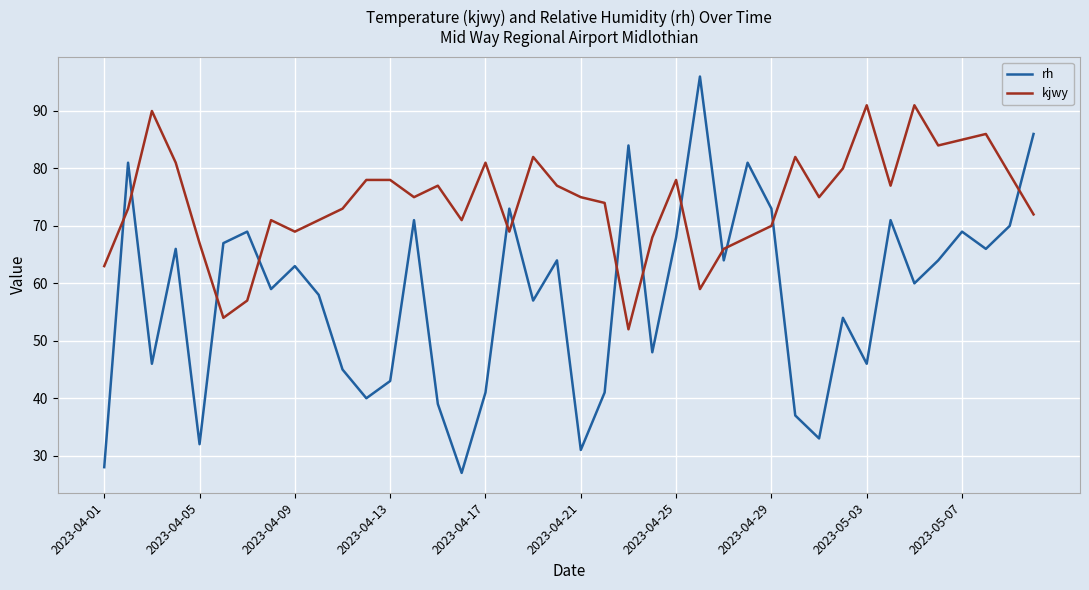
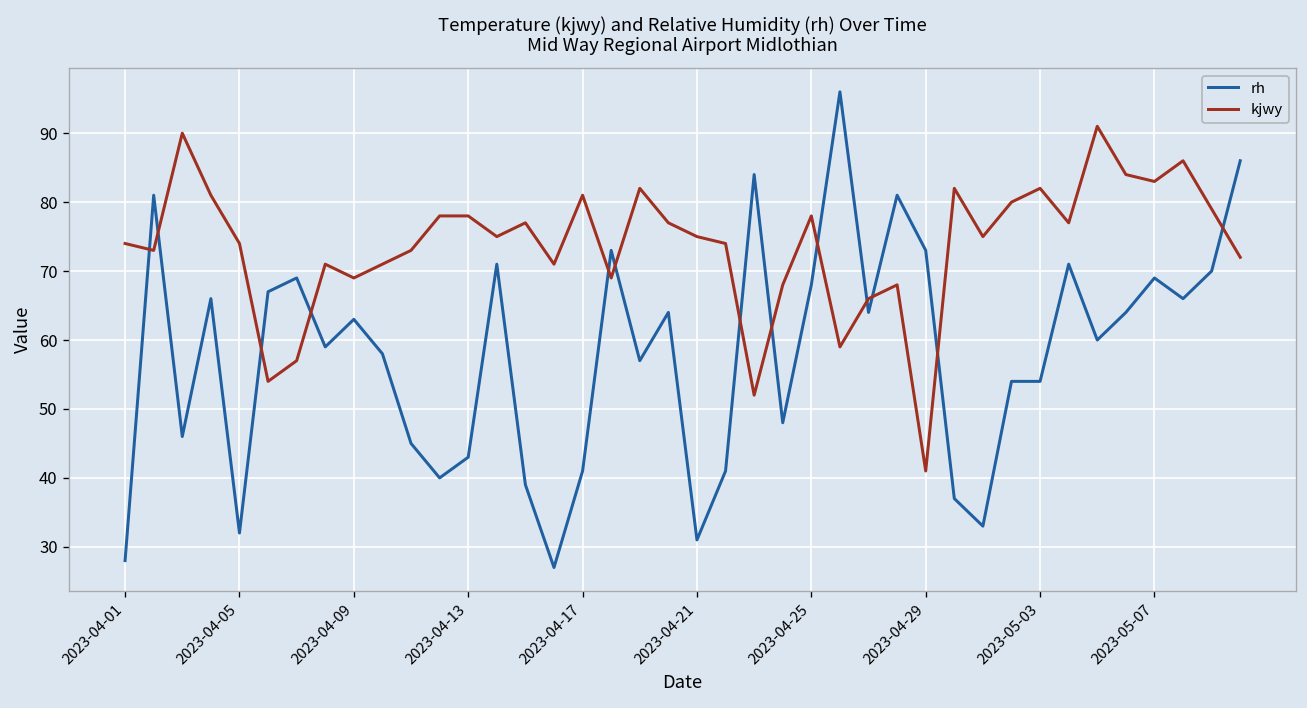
  {
    "rh": {
      "2023-04-01": 28,
      "2023-04-05": 32,
      "2023-04-09": 63,
      "2023-04-13": 43,
      "2023-04-17": 41,
      "2023-04-21": 31,
      "2023-04-25": 68,
      "2023-04-29": 73,
-     "2023-05-03": 46,
+     "2023-05-03": 54,
      "2023-05-07": 69
    },
    "kjwy": {
-     "2023-04-01": 63,
-     "2023-04-05": 67,
+     "2023-04-01": 74,
+     "2023-04-05": 74,
      "2023-04-09": 69,
      "2023-04-13": 78,
      "2023-04-17": 81,
      "2023-04-21": 75,
      "2023-04-25": 78,
-     "2023-04-29": 70,
-     "2023-05-03": 91,
-     "2023-05-07": 85
+     "2023-04-29": 41,
+     "2023-05-03": 82,
+     "2023-05-07": 83
    }
  }
